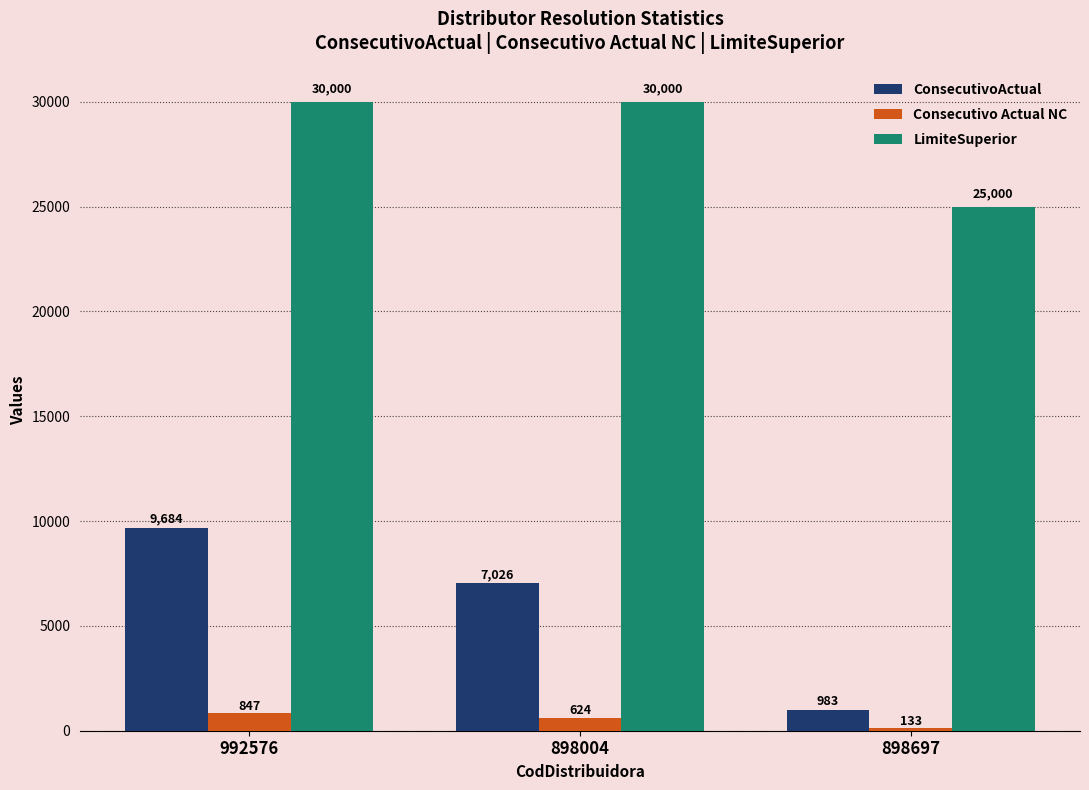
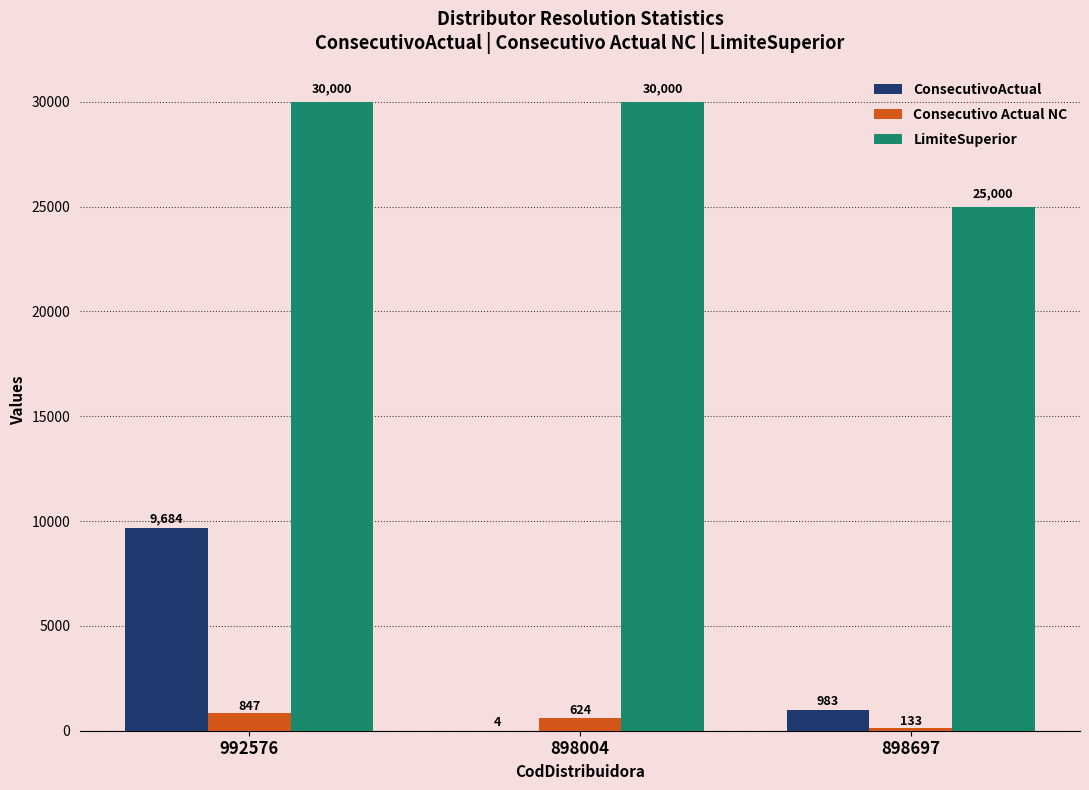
  {
    "ConsecutivoActual": {
      "992576": "9,684",
-     "898004": "7,026",
+     "898004": "4",
      "898697": "983"
    },
    "Consecutivo Actual NC": {
      "992576": "847",
      "898004": "624",
      "898697": "133"
    },
    "LimiteSuperior": {
      "992576": "30,000",
      "898004": "30,000",
      "898697": "25,000"
    }
  }
